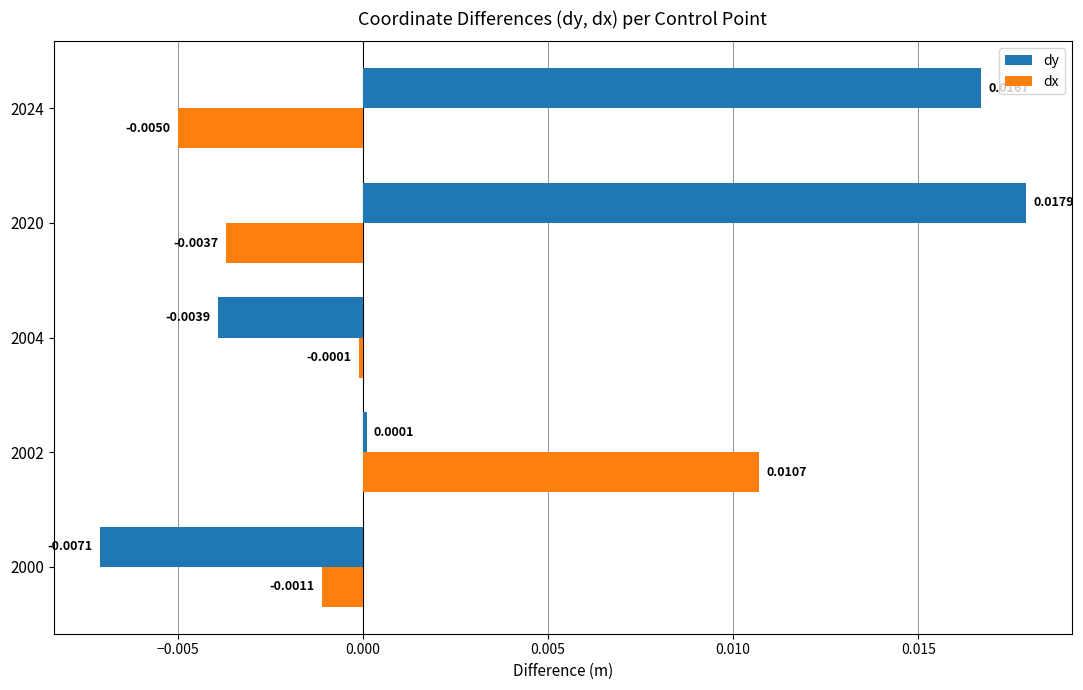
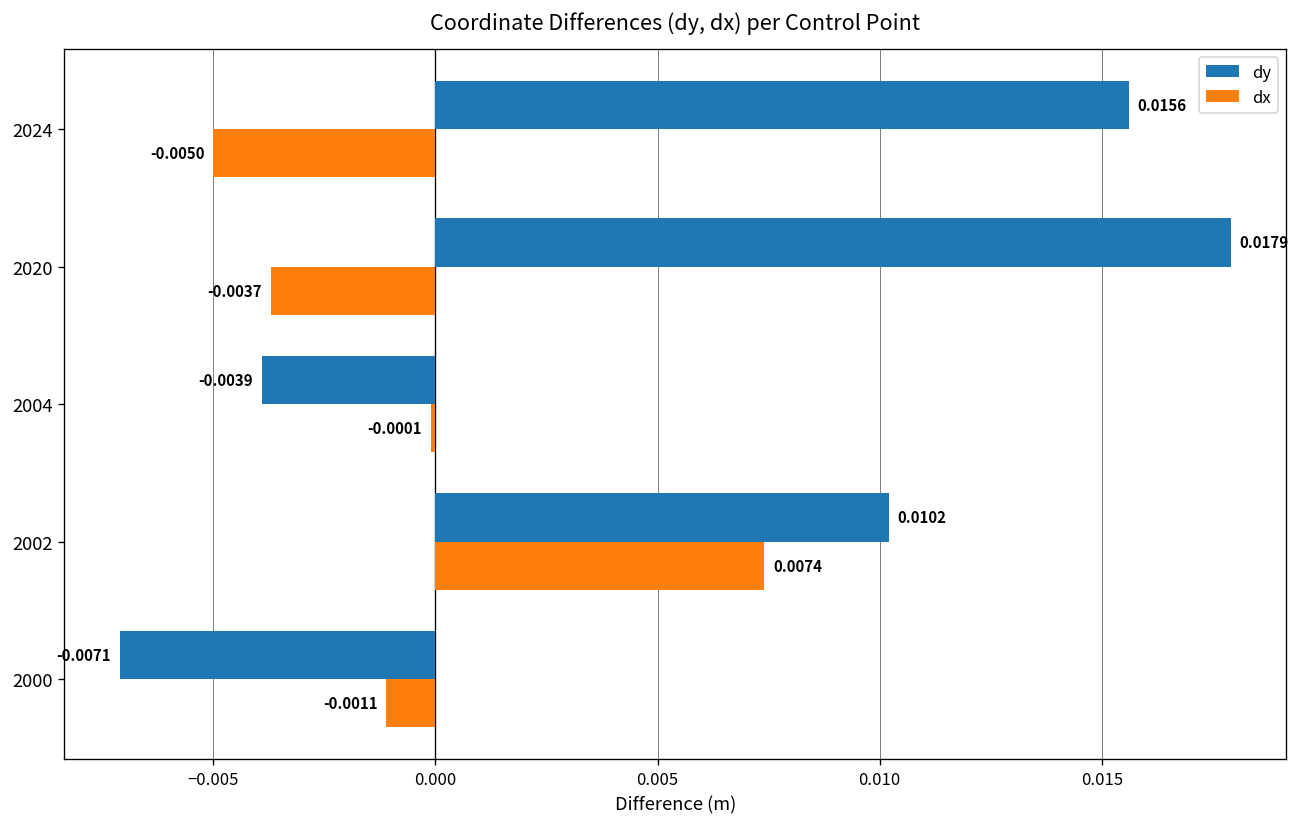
  {
    "dy": {
-     "2024": 0.0167,
+     "2024": 0.0156,
      "2020": 0.0179,
      "2004": -0.0039,
-     "2002": 0.0001,
+     "2002": 0.0102,
      "2000": -0.0071
    },
    "dx": {
      "2024": -0.0050,
      "2020": -0.0037,
      "2004": -0.0001,
-     "2002": 0.0107,
+     "2002": 0.0074,
      "2000": -0.0011
    }
  }
